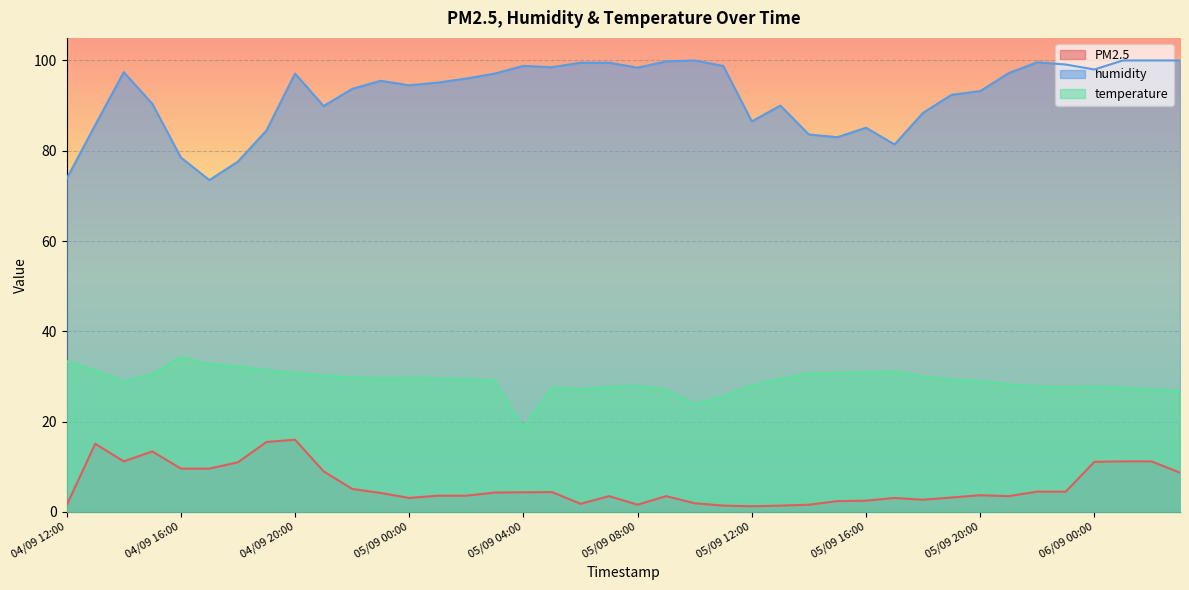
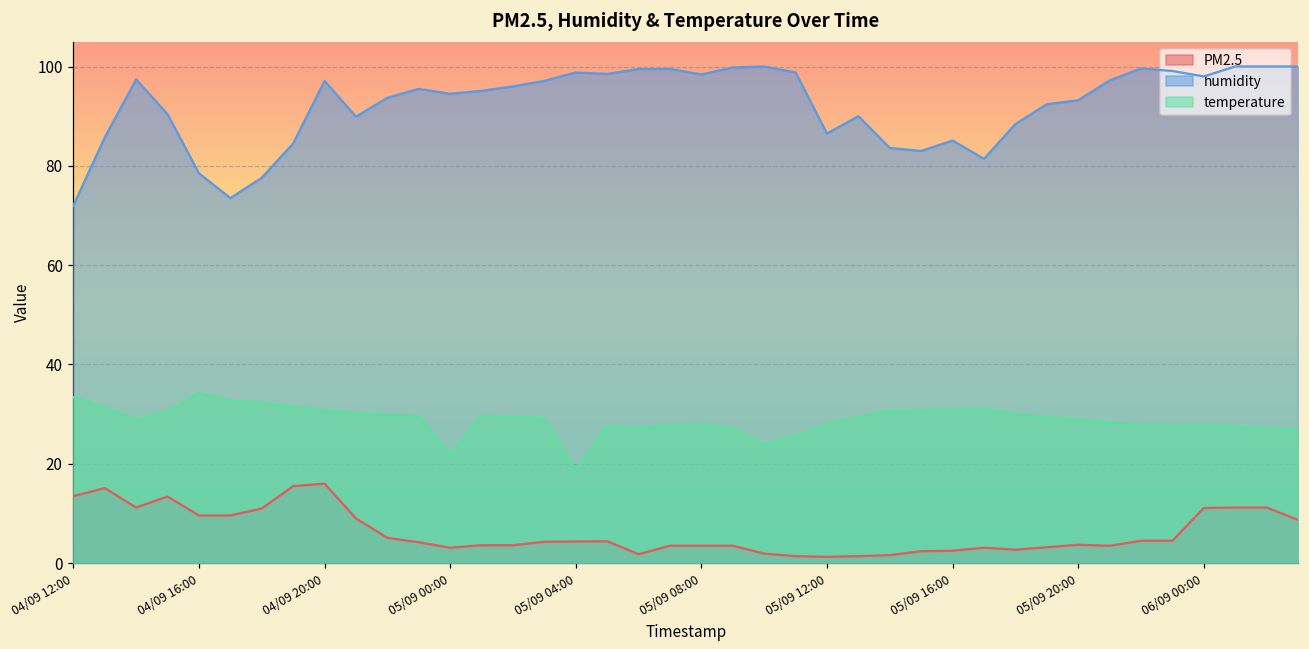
  {
    "PM2.5": {
-     "04/09 12:00": 2,
+     "04/09 12:00": 14,
      "04/09 16:00": 10,
      "04/09 20:00": 16,
      "05/09 00:00": 3,
      "05/09 04:00": 4,
-     "05/09 08:00": 2,
+     "05/09 08:00": 4,
      "05/09 12:00": 1,
      "05/09 16:00": 3,
      "05/09 20:00": 4,
      "06/09 00:00": 11
    },
    "humidity": {
-     "04/09 12:00": 74,
+     "04/09 12:00": 72,
      "04/09 16:00": 79,
      "04/09 20:00": 97,
      "05/09 00:00": 95,
      "05/09 04:00": 99,
      "05/09 08:00": 98,
      "05/09 12:00": 87,
      "05/09 16:00": 85,
      "05/09 20:00": 93
    },
    "temperature": {
      "04/09 12:00": 33,
      "04/09 16:00": 34,
      "04/09 20:00": 31,
-     "05/09 00:00": 30,
+     "05/09 00:00": 22,
      "05/09 04:00": 19,
      "05/09 08:00": 28,
      "05/09 12:00": 28,
      "05/09 16:00": 31,
      "05/09 20:00": 29,
      "06/09 00:00": 28
    }
  }
